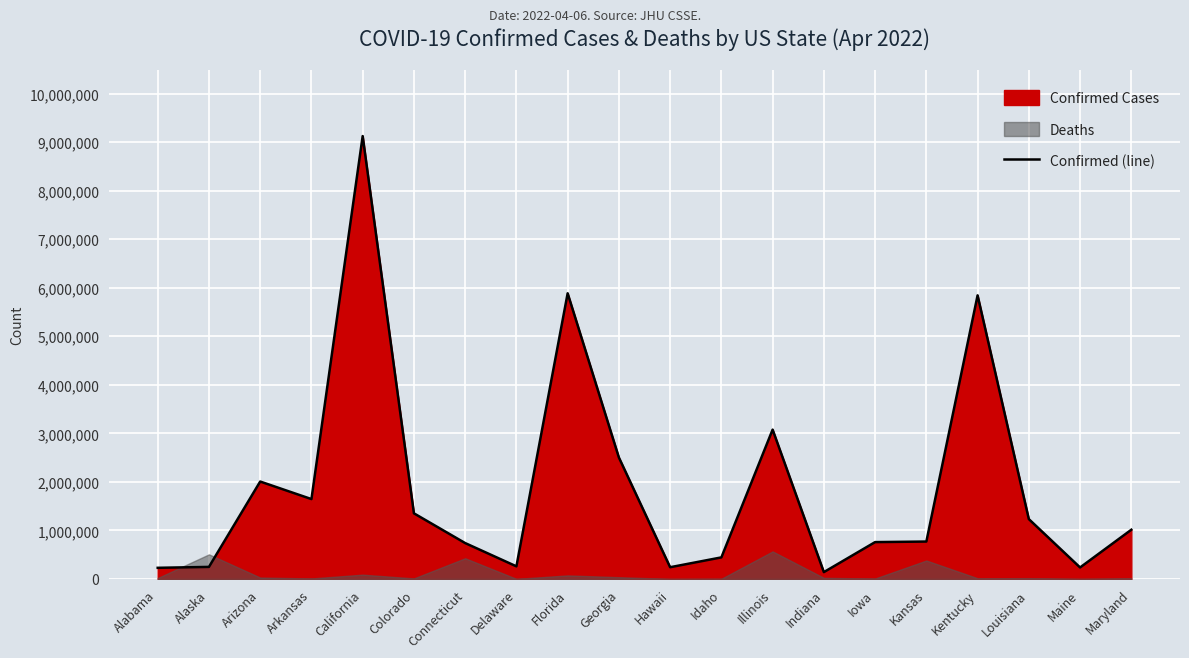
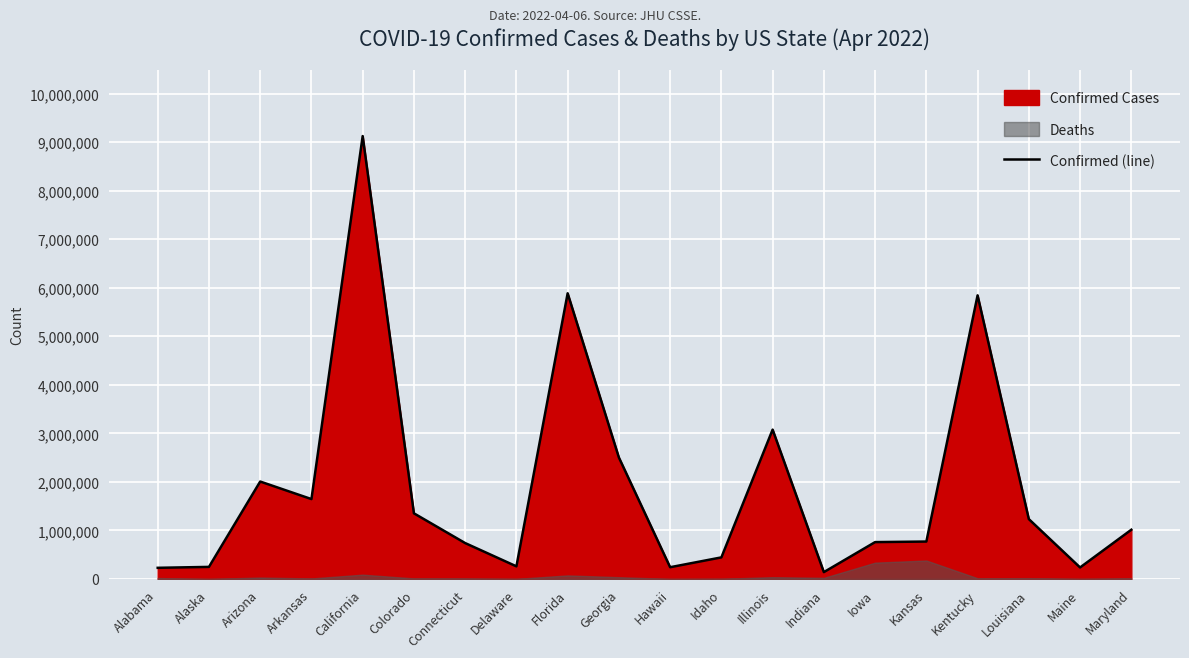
  {
    "Confirmed Cases": {
      "Alabama": "200,000",
      "Alaska": "200,000",
      "Arizona": "2,000,000",
      "Arkansas": "1,600,000",
      "California": "9,100,000",
      "Colorado": "1,400,000",
      "Connecticut": "700,000",
      "Delaware": "300,000",
      "Florida": "5,900,000",
      "Georgia": "2,500,000",
      "Hawaii": "200,000",
      "Idaho": "400,000",
      "Illinois": "3,100,000",
      "Indiana": "100,000",
      "Iowa": "800,000",
      "Kansas": "800,000",
      "Kentucky": "5,800,000",
      "Louisiana": "1,200,000",
      "Maine": "200,000",
      "Maryland": "1,000,000"
    },
    "Deaths": {
-     "Alaska": "500,000",
+     "Alaska": "0",
      "California": "100,000",
-     "Connecticut": "400,000",
+     "Connecticut": "0",
      "Florida": "100,000",
-     "Illinois": "600,000",
-     "Iowa": "0",
+     "Illinois": "0",
+     "Iowa": "300,000",
      "Kansas": "400,000"
    }
  }
